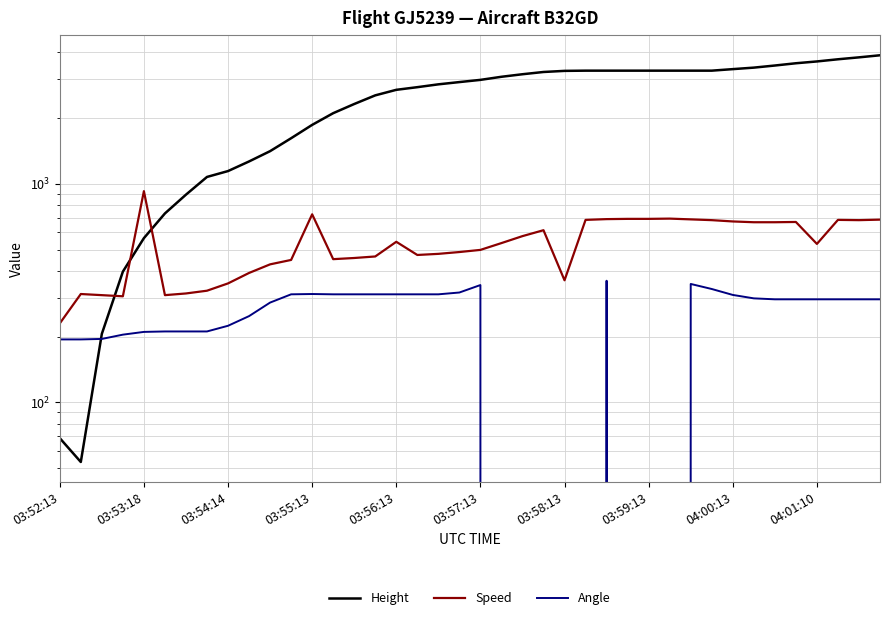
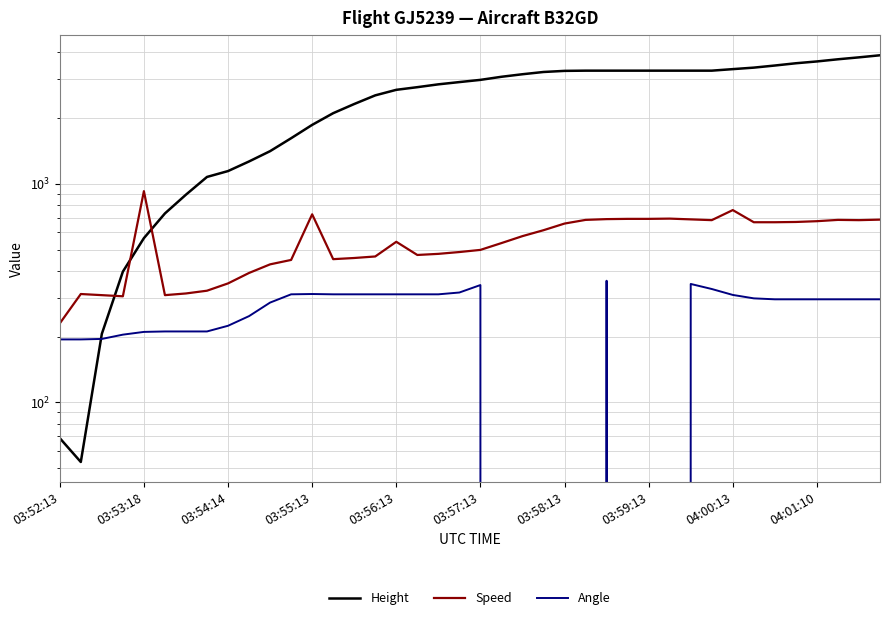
  {
    "Height": {
      "03:52:13": 69,
      "03:53:18": 560,
      "03:54:14": 1100,
      "03:55:13": 1900,
      "03:56:13": 2700,
      "03:57:13": 3000,
      "03:58:13": 3300,
      "03:59:13": 3300,
      "04:00:13": 3300,
      "04:01:10": 3600
    },
    "Speed": {
      "03:52:13": 230,
      "03:53:18": 920,
      "03:54:14": 350,
      "03:55:13": 720,
      "03:56:13": 540,
      "03:57:13": 500,
-     "03:58:13": 360,
+     "03:58:13": 660,
      "03:59:13": 690,
-     "04:00:13": 670,
-     "04:01:10": 530
+     "04:00:13": 760,
+     "04:01:10": 670
    },
    "Angle": {
      "03:52:13": 190,
      "03:53:18": 210,
      "03:54:14": 220,
      "03:55:13": 310,
      "03:56:13": 310,
      "03:57:13": 340,
      "04:00:13": 310,
      "04:01:10": 300
    }
  }
